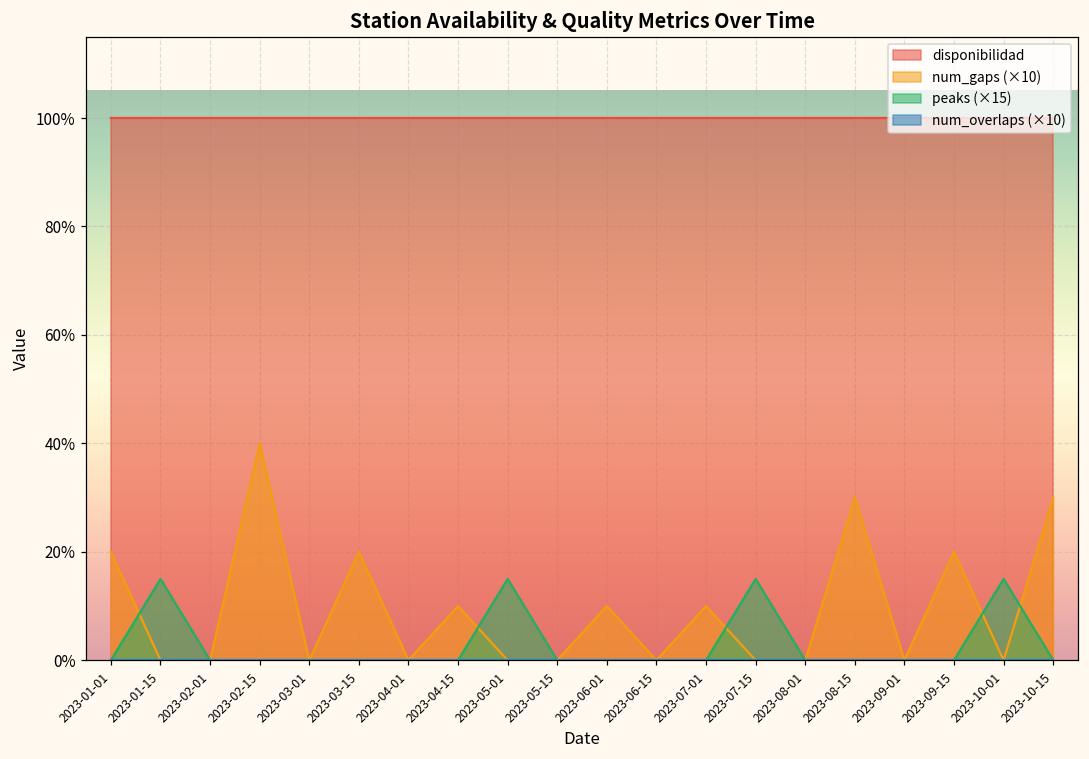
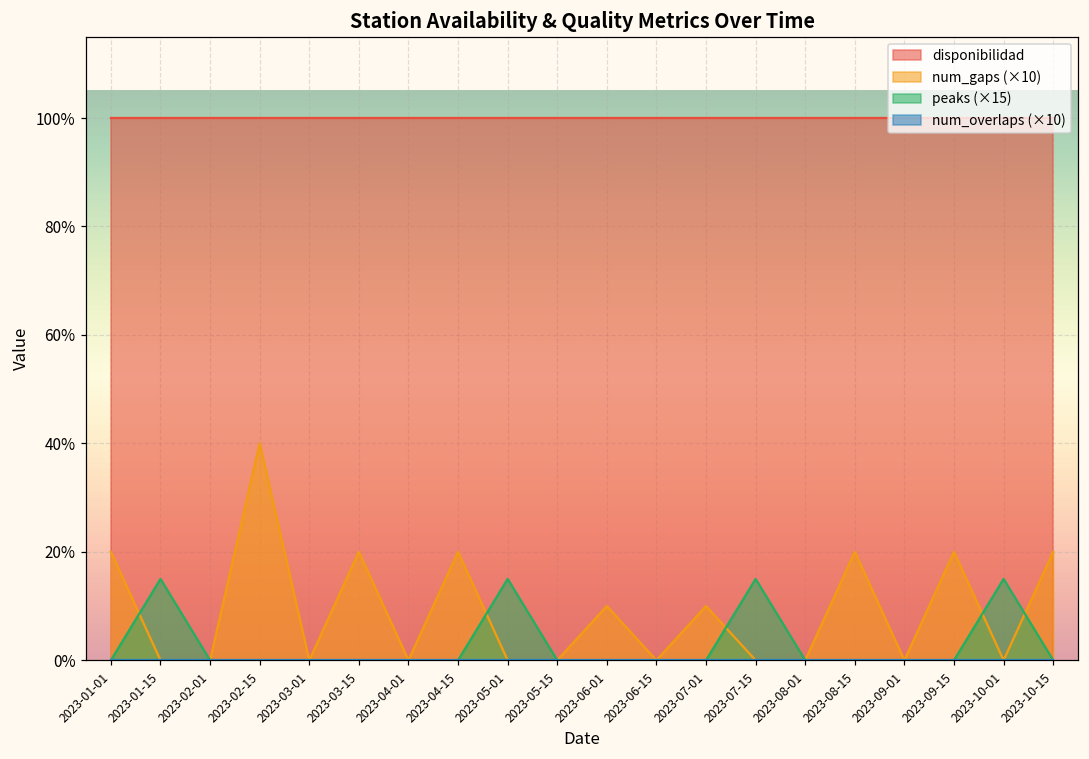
  {
    "disponibilidad": {
      "2023-01-01": "100%",
      "2023-01-15": "100%",
      "2023-02-01": "100%",
      "2023-02-15": "100%",
      "2023-03-01": "100%",
      "2023-03-15": "100%",
      "2023-04-01": "100%",
      "2023-04-15": "100%",
      "2023-05-01": "100%",
      "2023-05-15": "100%",
      "2023-06-01": "100%",
      "2023-06-15": "100%",
      "2023-07-01": "100%",
      "2023-07-15": "100%",
      "2023-08-01": "100%",
      "2023-08-15": "100%"
    },
    "num_gaps (×10)": {
      "2023-01-01": "20%",
      "2023-02-15": "40%",
      "2023-03-15": "20%",
-     "2023-04-15": "10%",
+     "2023-04-15": "20%",
      "2023-06-01": "10%",
      "2023-07-01": "10%",
-     "2023-08-15": "30%",
+     "2023-08-15": "20%",
      "2023-09-15": "20%",
-     "2023-10-15": "30%"
+     "2023-10-15": "20%"
    },
    "peaks (×15)": {
      "2023-01-15": "15%",
      "2023-05-01": "15%",
      "2023-07-15": "15%",
      "2023-10-01": "15%"
    }
  }
